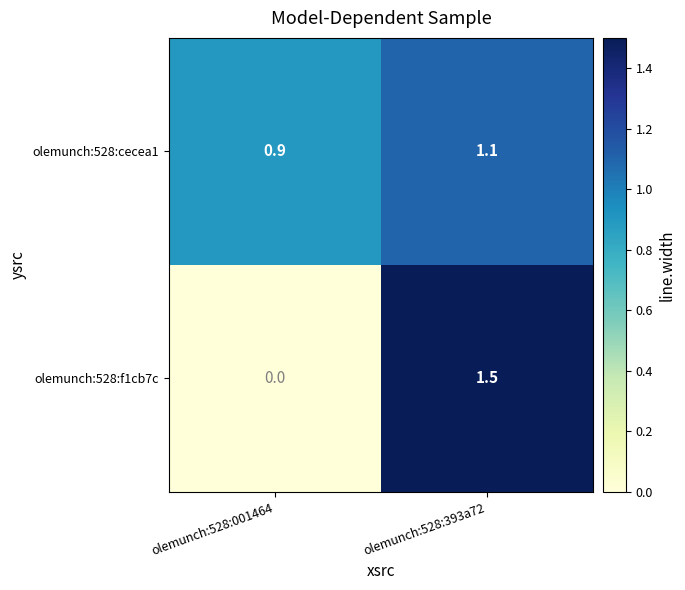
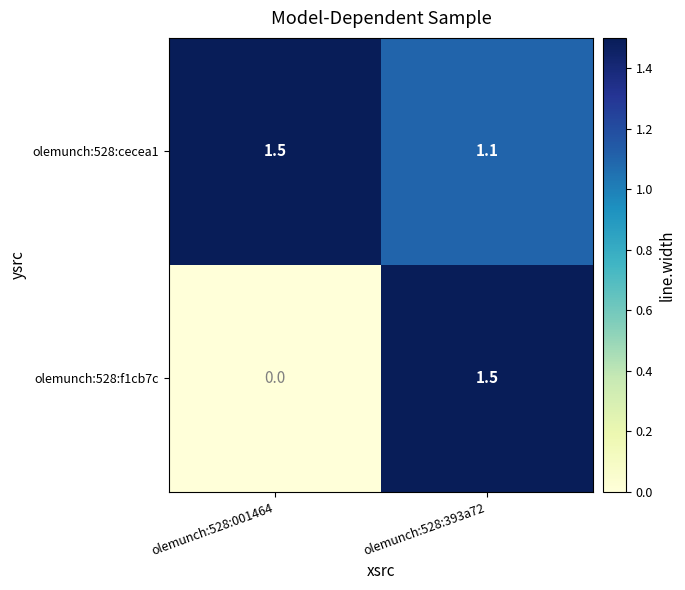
  {
    "olemunch:528:cecea1": {
-     "olemunch:528:001464": 0.9,
+     "olemunch:528:001464": 1.5,
      "olemunch:528:393a72": 1.1
    },
    "olemunch:528:f1cb7c": {
      "olemunch:528:001464": 0.0,
      "olemunch:528:393a72": 1.5
    }
  }
